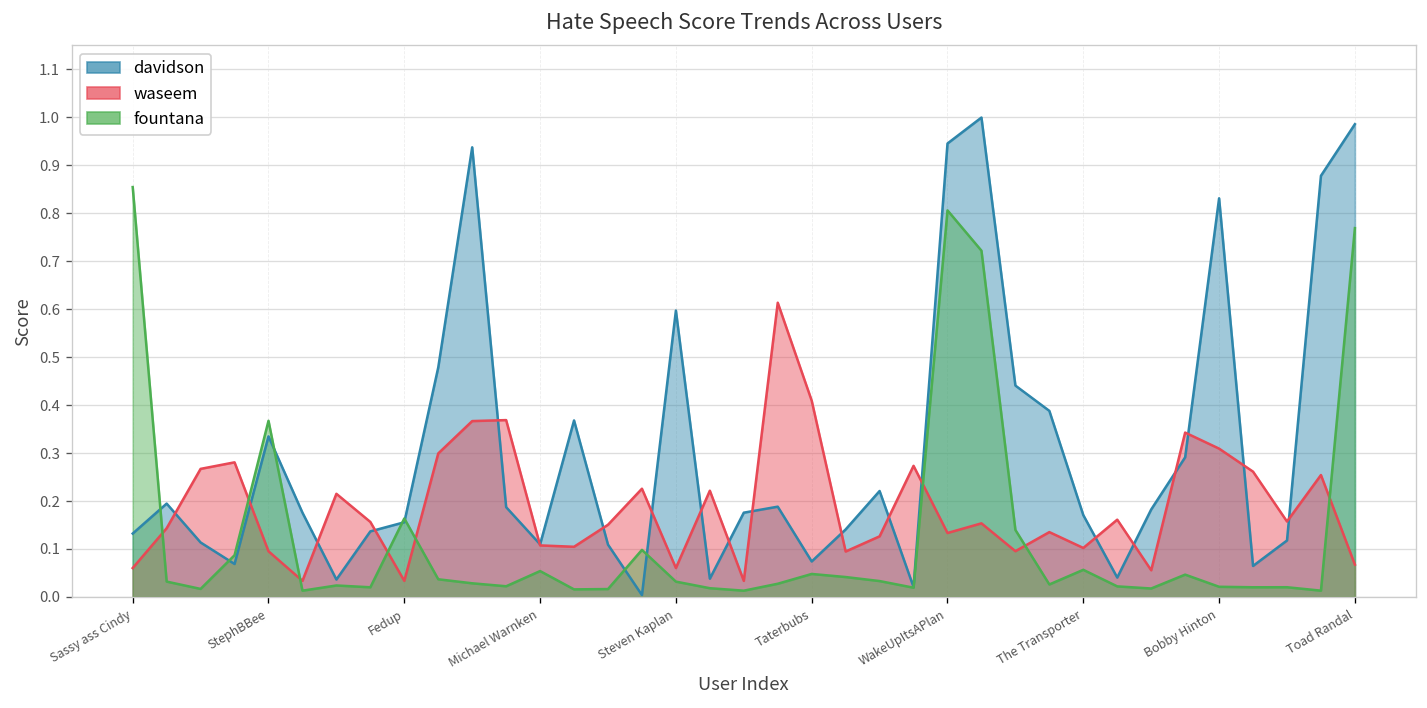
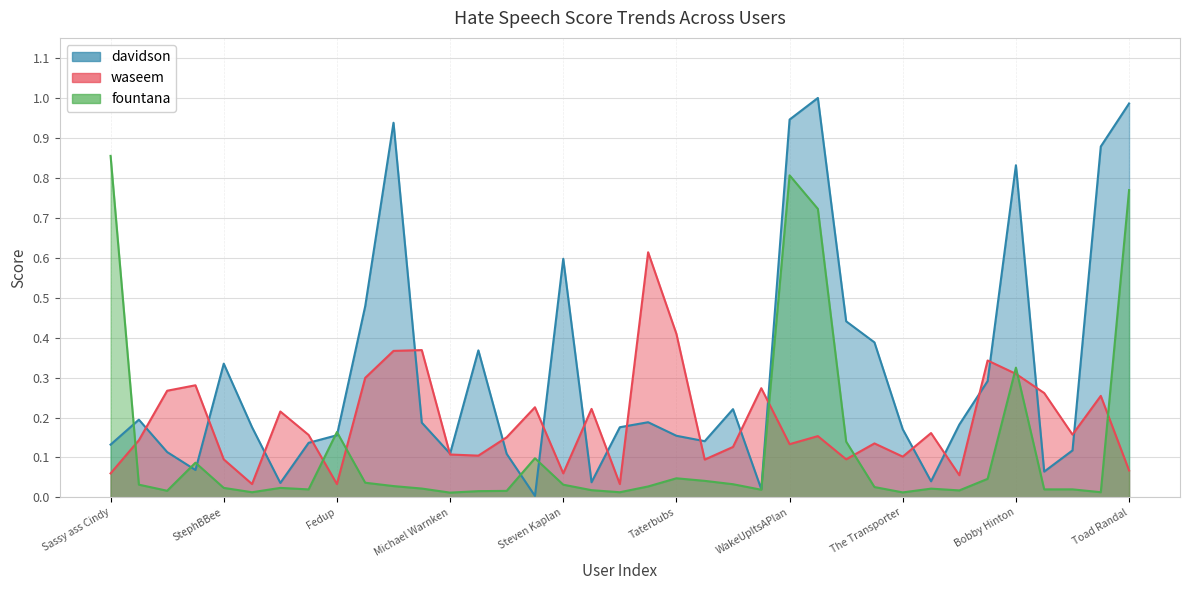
  {
    "davidson": {
      "Sassy ass Cindy": 0.13,
      "StephBBee": 0.33,
      "Fedup": 0.16,
      "Steven Kaplan": 0.60,
-     "Taterbubs": 0.07,
+     "Taterbubs": 0.15,
      "WakeUpItsAPlan": 0.95,
      "The Transporter": 0.17,
      "Bobby Hinton": 0.83,
      "Toad Randal": 0.99
    },
    "waseem": {
      "Sassy ass Cindy": 0.06,
      "StephBBee": 0.10,
      "Fedup": 0.03,
      "Steven Kaplan": 0.06,
      "Taterbubs": 0.41,
      "WakeUpItsAPlan": 0.13,
      "The Transporter": 0.10,
      "Bobby Hinton": 0.31,
      "Toad Randal": 0.07
    },
    "fountana": {
      "Sassy ass Cindy": 0.85,
-     "StephBBee": 0.37,
+     "StephBBee": 0.02,
      "Fedup": 0.16,
-     "Michael Warnken": 0.05,
+     "Michael Warnken": 0.01,
      "Steven Kaplan": 0.03,
      "Taterbubs": 0.05,
      "WakeUpItsAPlan": 0.81,
-     "The Transporter": 0.06,
-     "Bobby Hinton": 0.02,
+     "The Transporter": 0.01,
+     "Bobby Hinton": 0.32,
      "Toad Randal": 0.77
    }
  }
